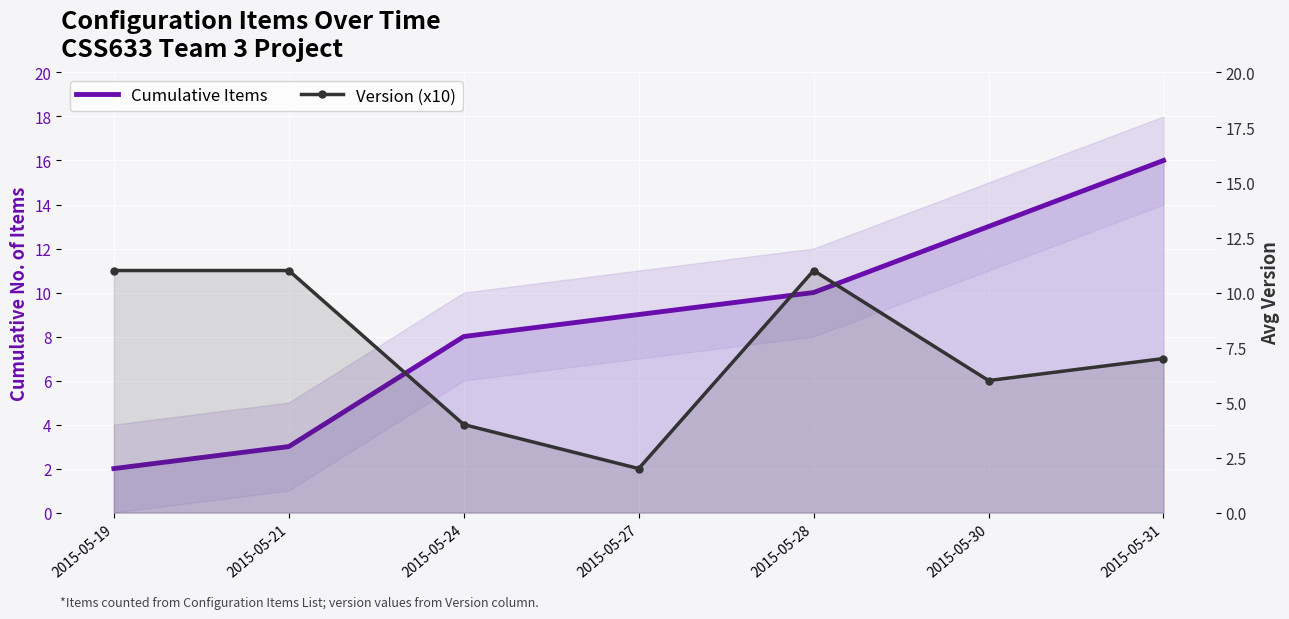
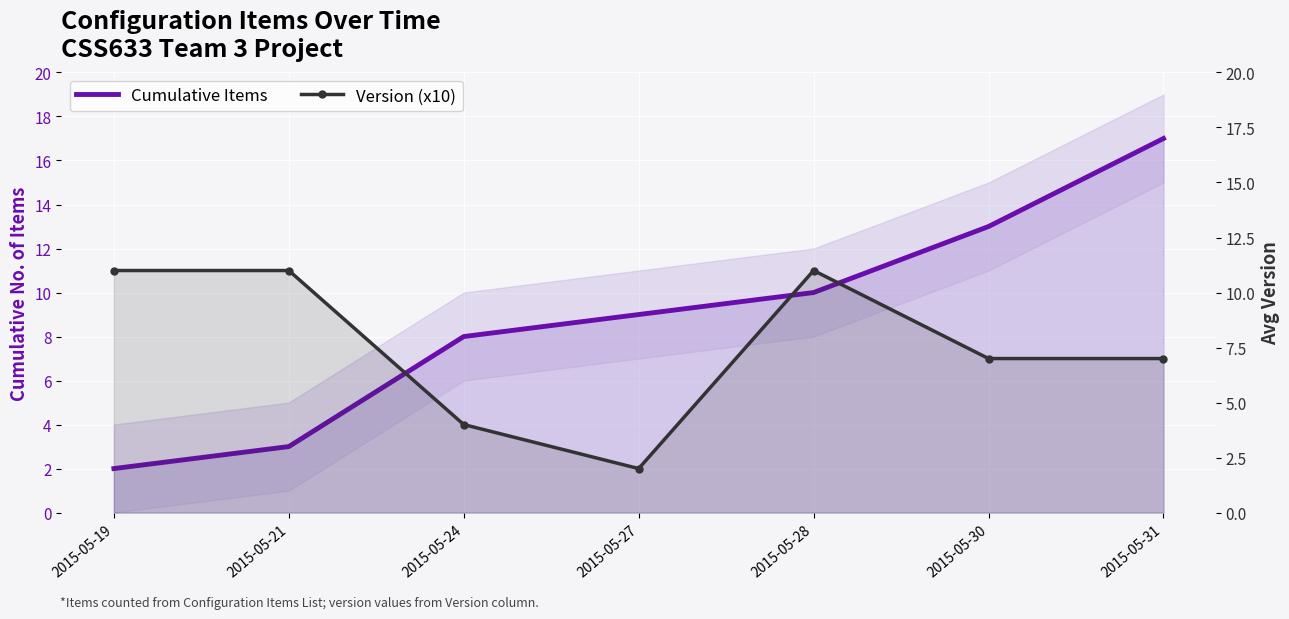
  {
    "Cumulative Items": {
      "2015-05-19": 2,
      "2015-05-21": 3,
      "2015-05-24": 8,
      "2015-05-27": 9,
      "2015-05-28": 10,
      "2015-05-30": 13,
-     "2015-05-31": 16
+     "2015-05-31": 17
    },
    "Version (x10)": {
      "2015-05-19": 11.0,
      "2015-05-21": 11.0,
      "2015-05-24": 4.0,
      "2015-05-27": 2.0,
      "2015-05-28": 11.0,
-     "2015-05-30": 6.0,
+     "2015-05-30": 7.0,
      "2015-05-31": 7.0
    }
  }
